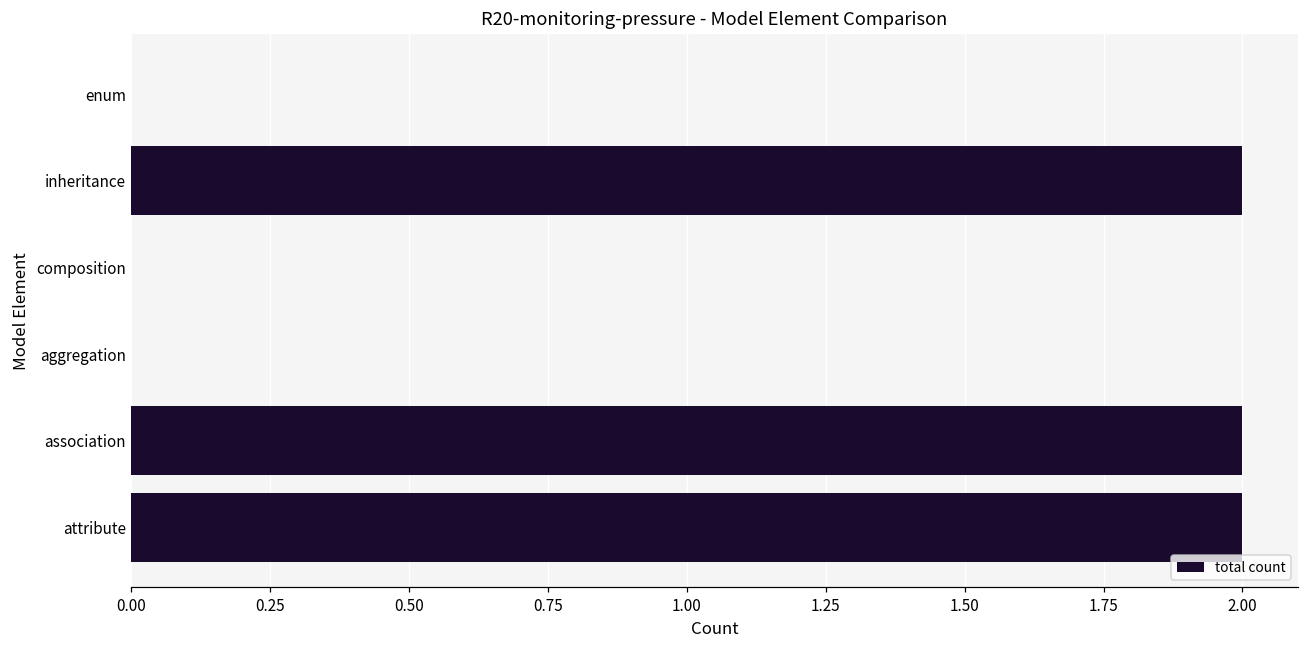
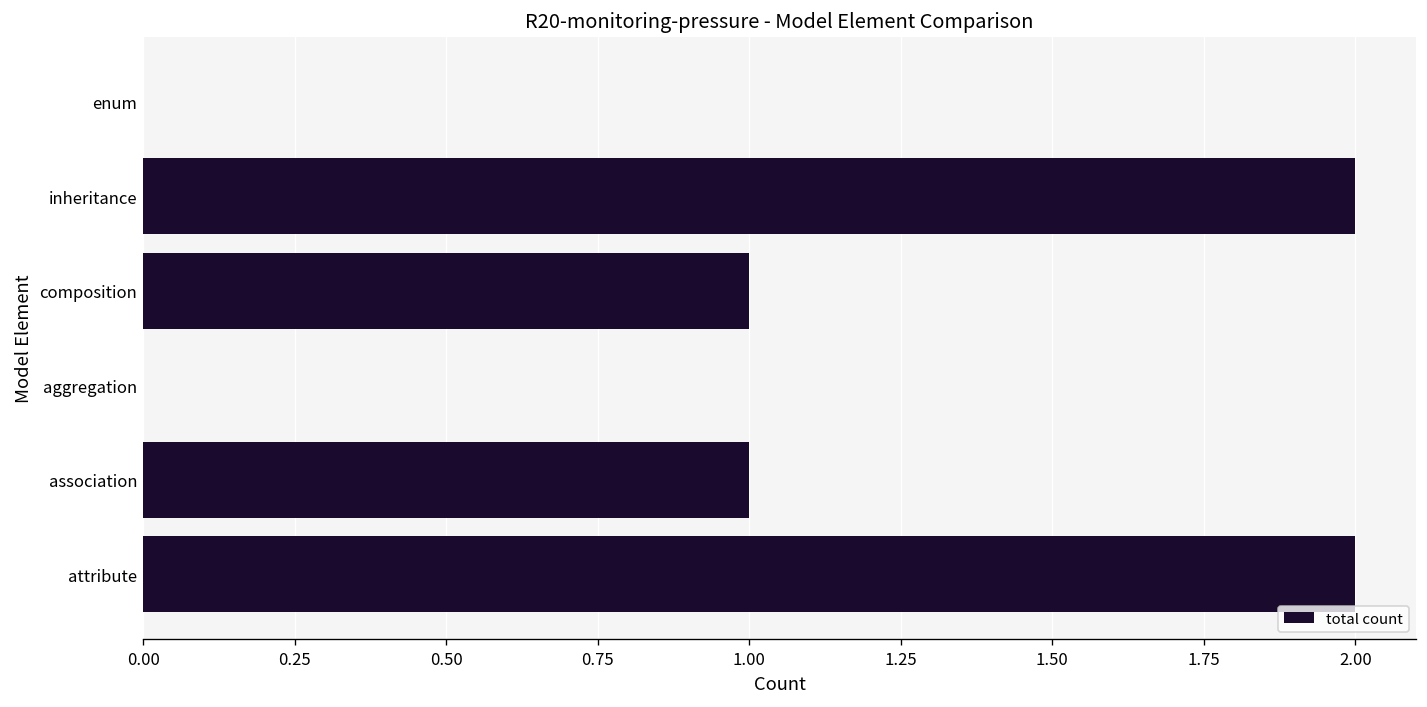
  {
    "enum": 0,
    "inheritance": 2,
-   "composition": 0,
+   "composition": 1,
    "aggregation": 0,
-   "association": 2,
+   "association": 1,
    "attribute": 2
  }
